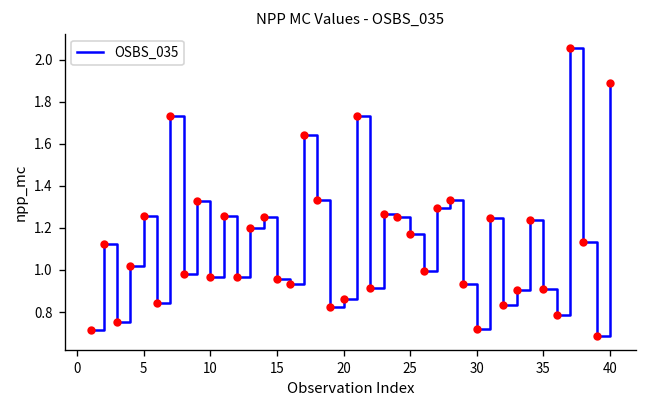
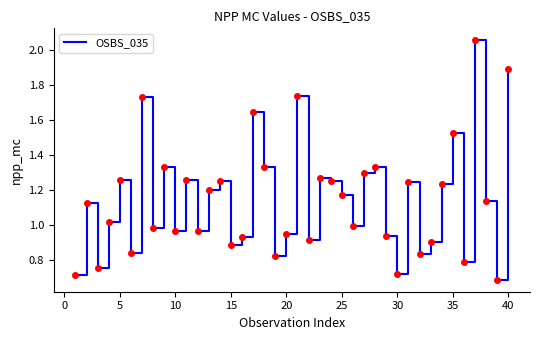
  {
    "5": 1.25,
    "10": 0.97,
-   "15": 0.96,
-   "20": 0.86,
+   "15": 0.89,
+   "20": 0.95,
    "25": 1.17,
    "30": 0.72,
-   "35": 0.91,
+   "35": 1.53,
    "40": 1.89
  }
